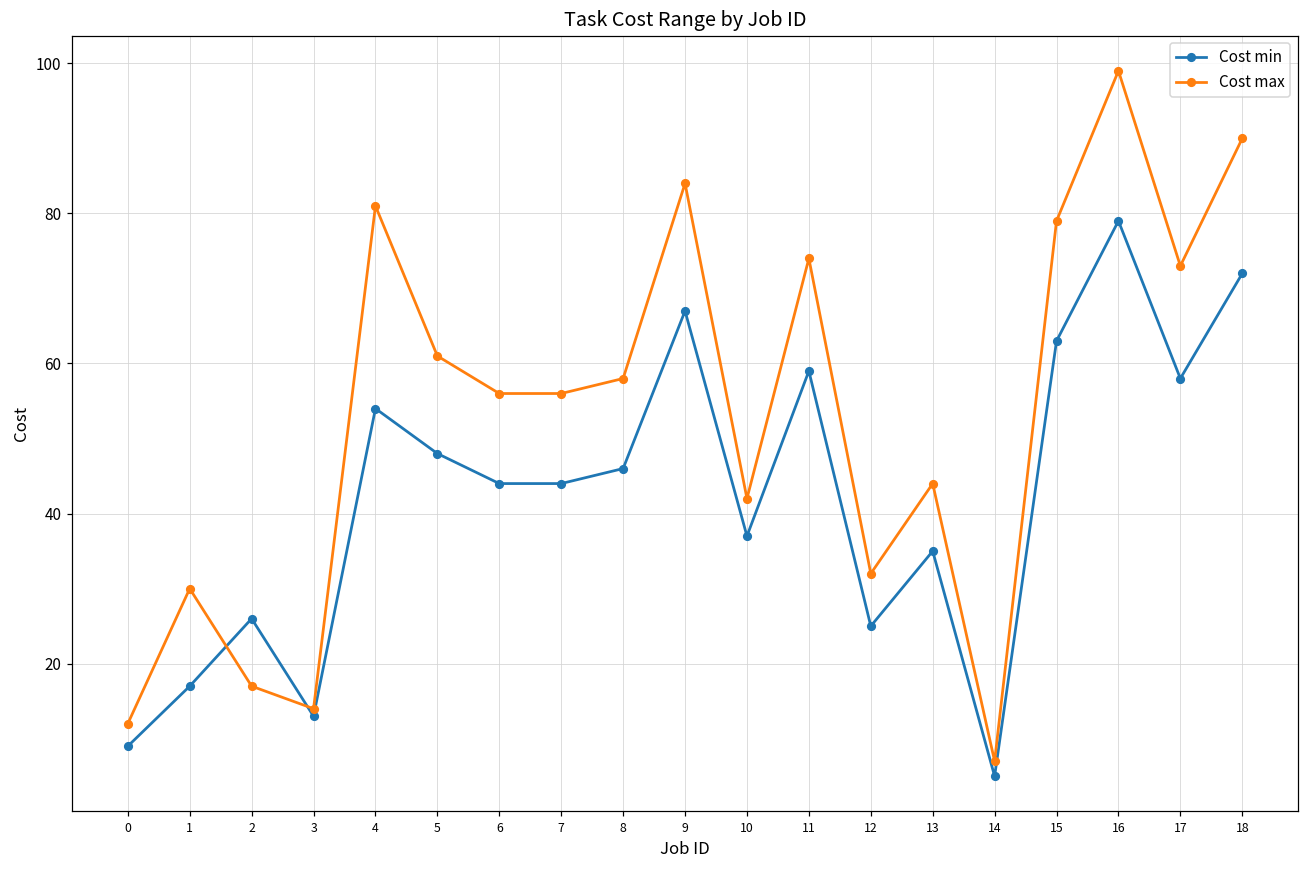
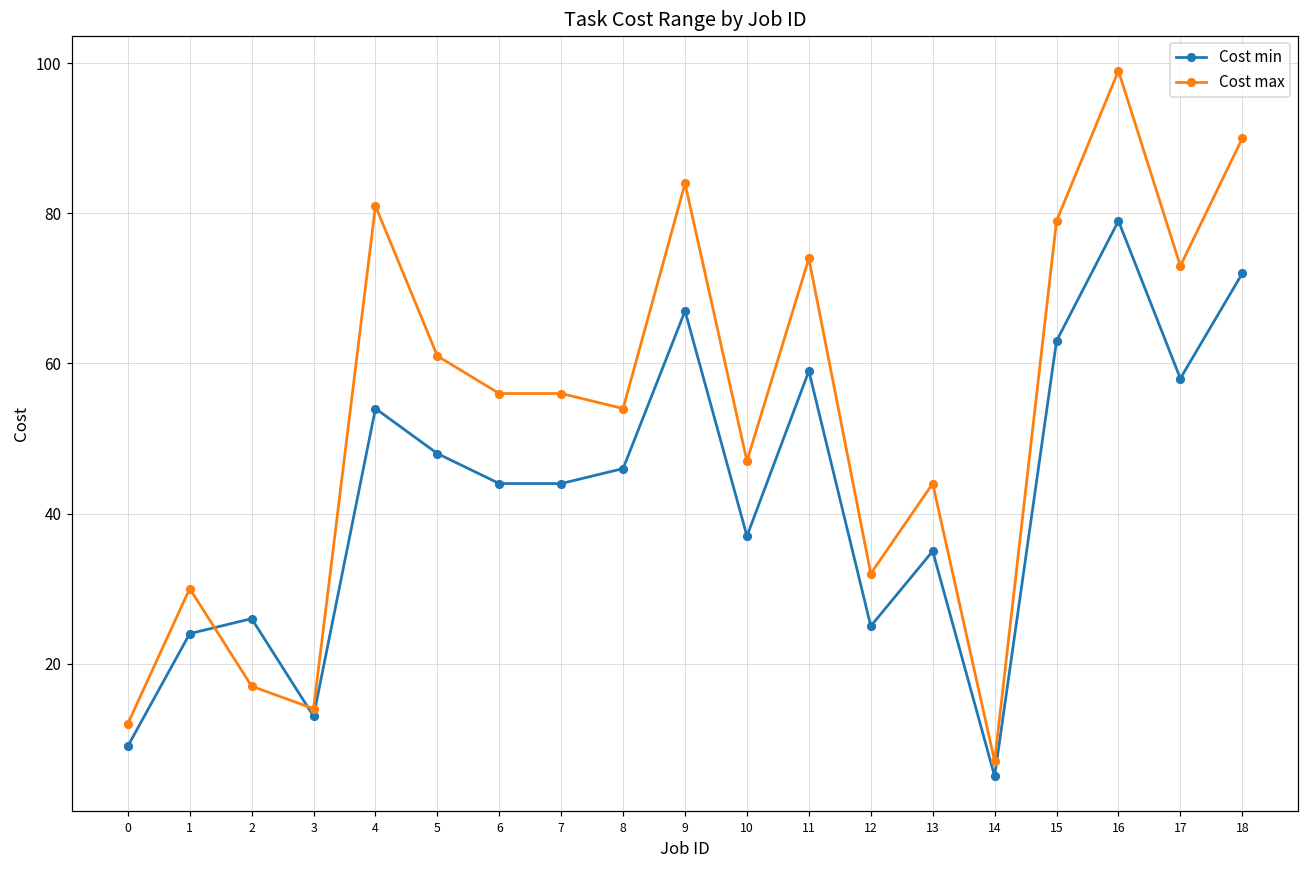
  {
    "Cost min": {
      "0": 9,
-     "1": 17,
+     "1": 24,
      "2": 26,
      "3": 13,
      "4": 54,
      "5": 48,
      "6": 44,
      "7": 44,
      "8": 46,
      "9": 67,
      "10": 37,
      "11": 59,
      "12": 25,
      "13": 35,
      "14": 5,
      "15": 63,
      "16": 79,
      "17": 58,
      "18": 72
    },
    "Cost max": {
      "0": 12,
      "1": 30,
      "2": 17,
      "3": 14,
      "4": 81,
      "5": 61,
      "6": 56,
      "7": 56,
-     "8": 58,
+     "8": 54,
      "9": 84,
-     "10": 42,
+     "10": 47,
      "11": 74,
      "12": 32,
      "13": 44,
      "14": 7,
      "15": 79,
      "16": 99,
      "17": 73,
      "18": 90
    }
  }
